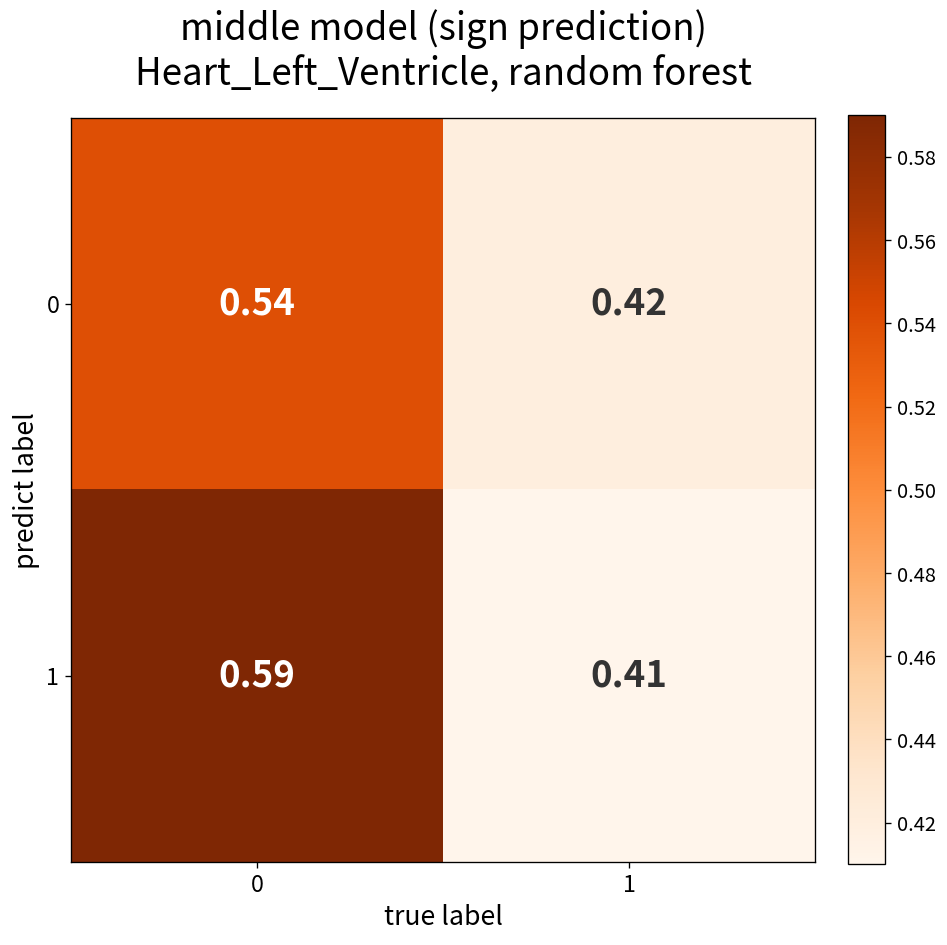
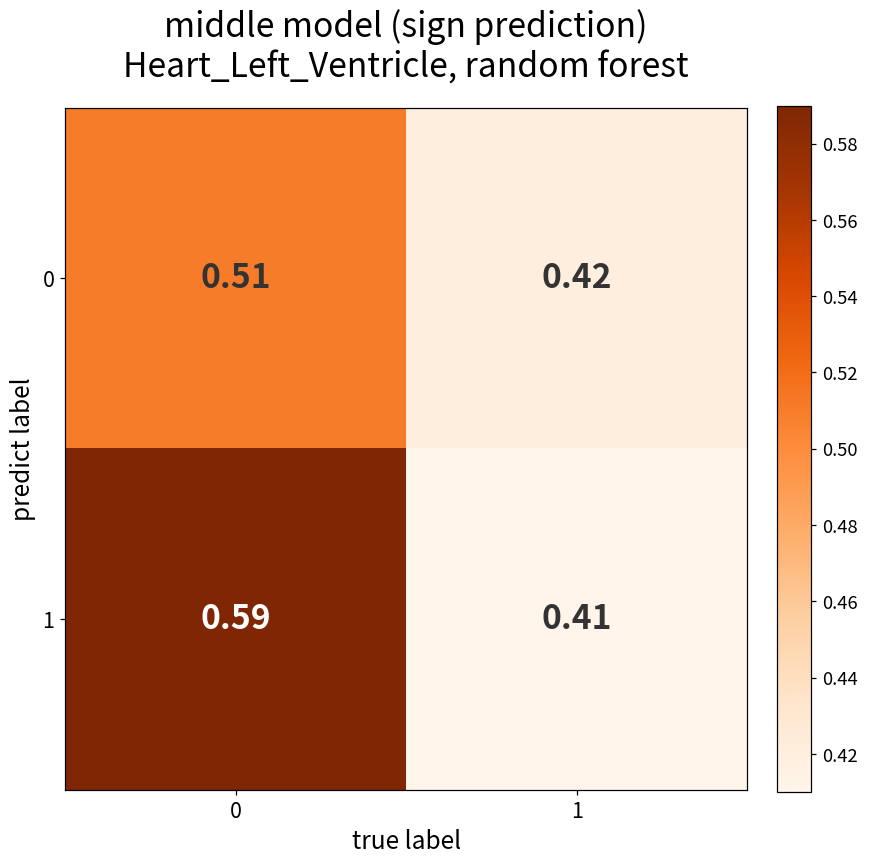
  {
    "0": {
-     "0": 0.54,
+     "0": 0.51,
      "1": 0.42
    },
    "1": {
      "0": 0.59,
      "1": 0.41
    }
  }
